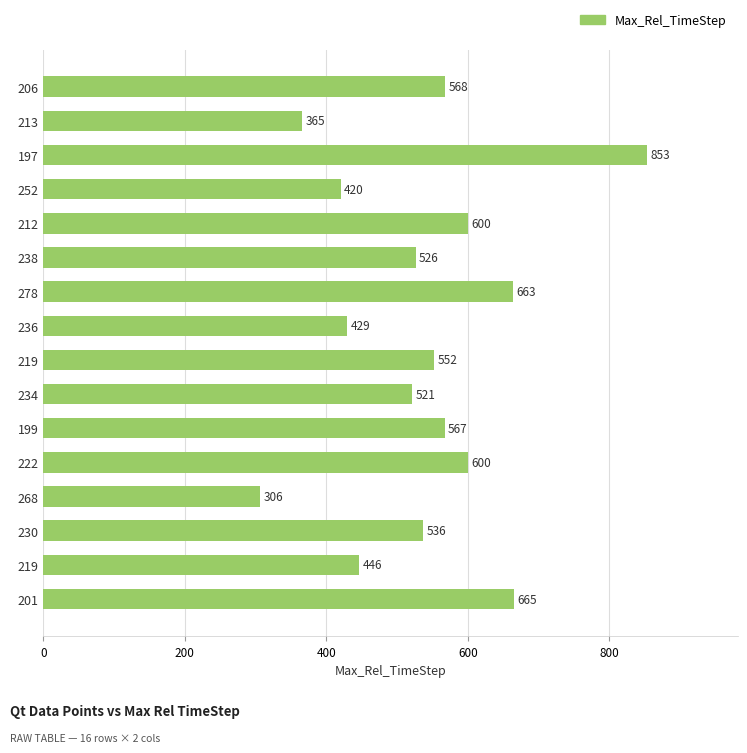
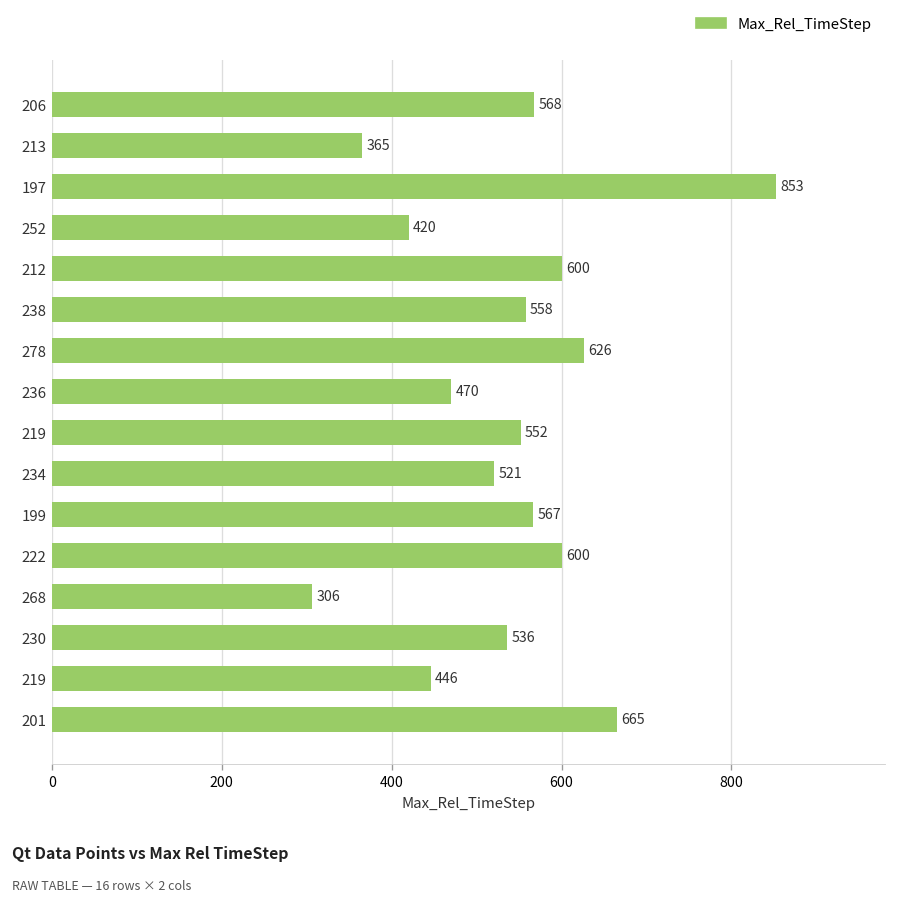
  {
    "206": 568,
    "213": 365,
    "197": 853,
    "252": 420,
    "212": 600,
-   "238": 526,
-   "278": 663,
-   "236": 429,
+   "238": 558,
+   "278": 626,
+   "236": 470,
    "234": 521,
    "199": 567,
    "222": 600,
    "268": 306,
    "230": 536,
    "201": 665
  }
